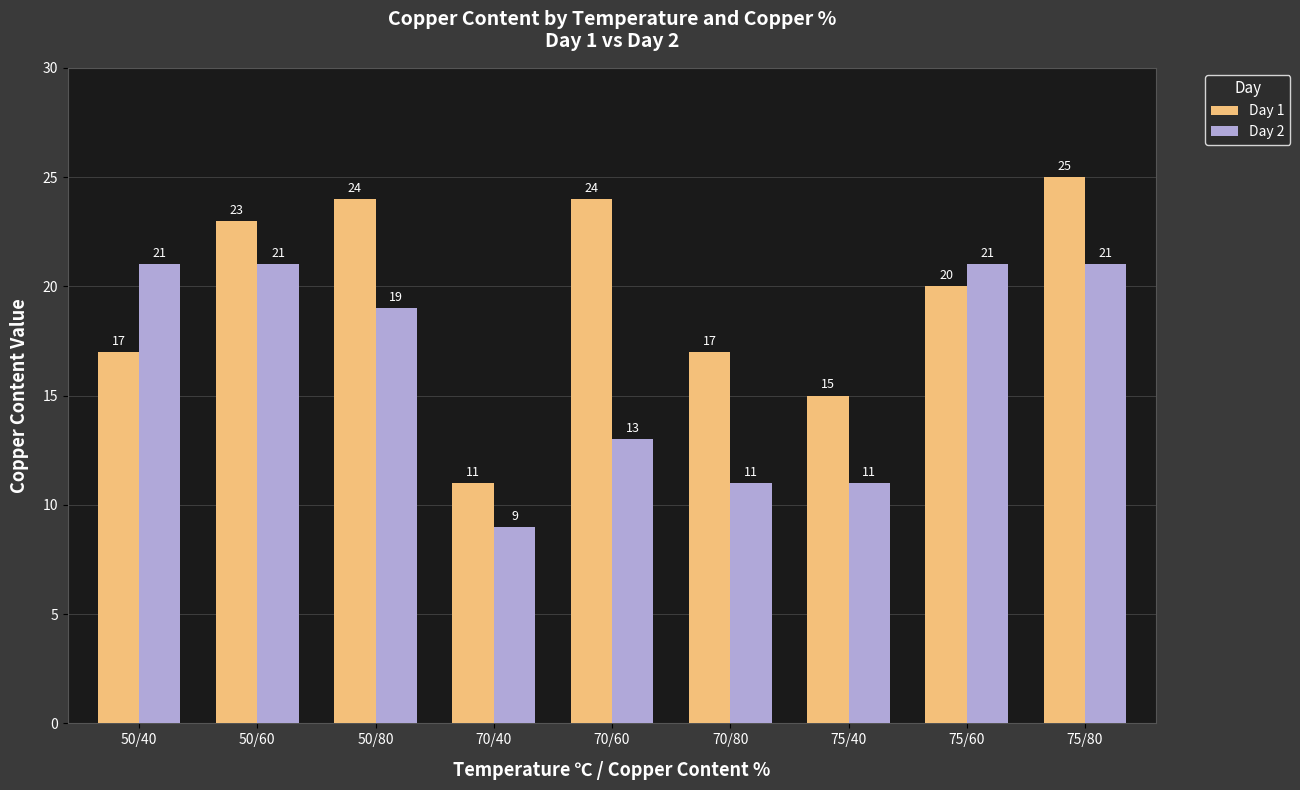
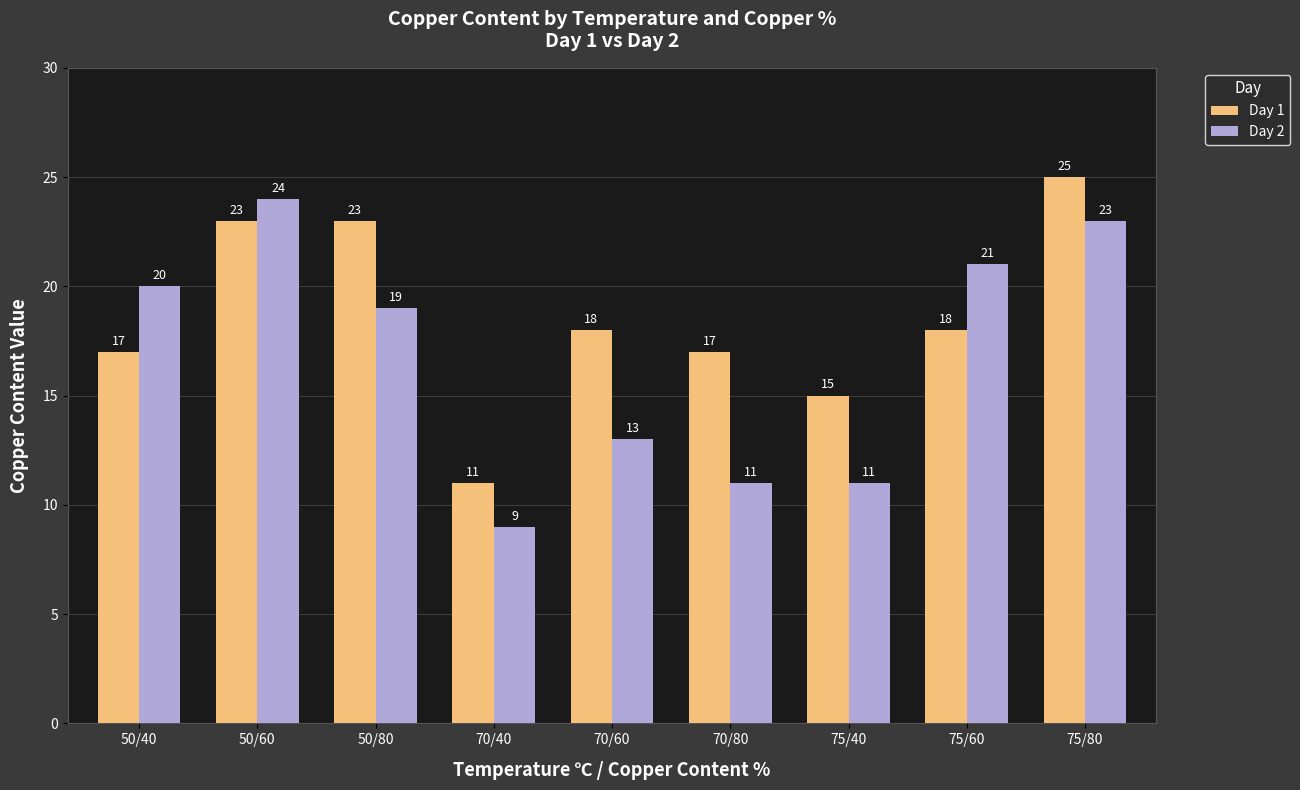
  {
    "Day 1": {
      "50/40": 17,
      "50/60": 23,
-     "50/80": 24,
+     "50/80": 23,
      "70/40": 11,
-     "70/60": 24,
+     "70/60": 18,
      "70/80": 17,
      "75/40": 15,
-     "75/60": 20,
+     "75/60": 18,
      "75/80": 25
    },
    "Day 2": {
-     "50/40": 21,
-     "50/60": 21,
+     "50/40": 20,
+     "50/60": 24,
      "50/80": 19,
      "70/40": 9,
      "70/60": 13,
      "70/80": 11,
      "75/40": 11,
      "75/60": 21,
-     "75/80": 21
+     "75/80": 23
    }
  }
